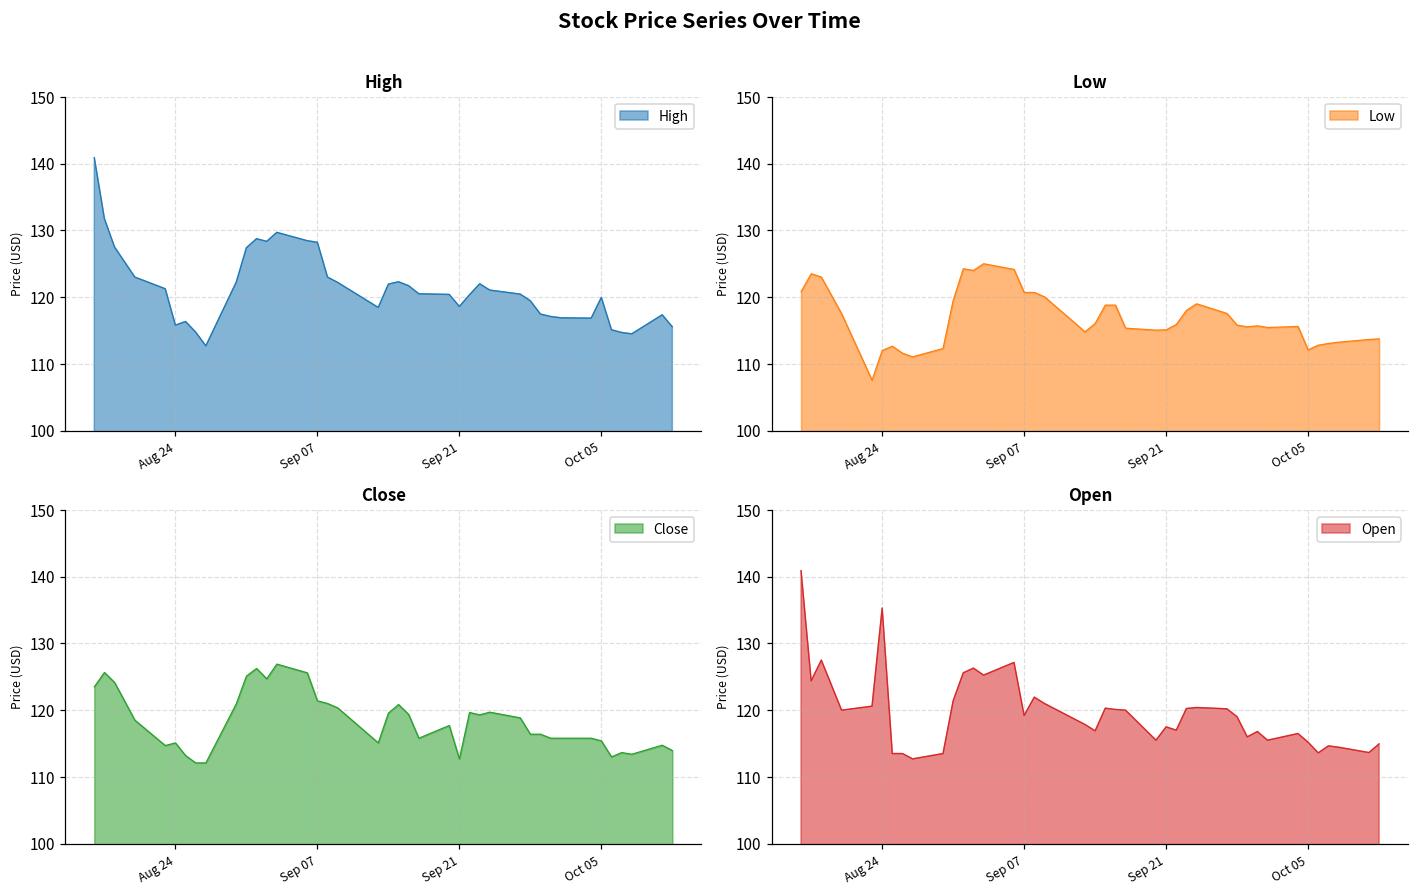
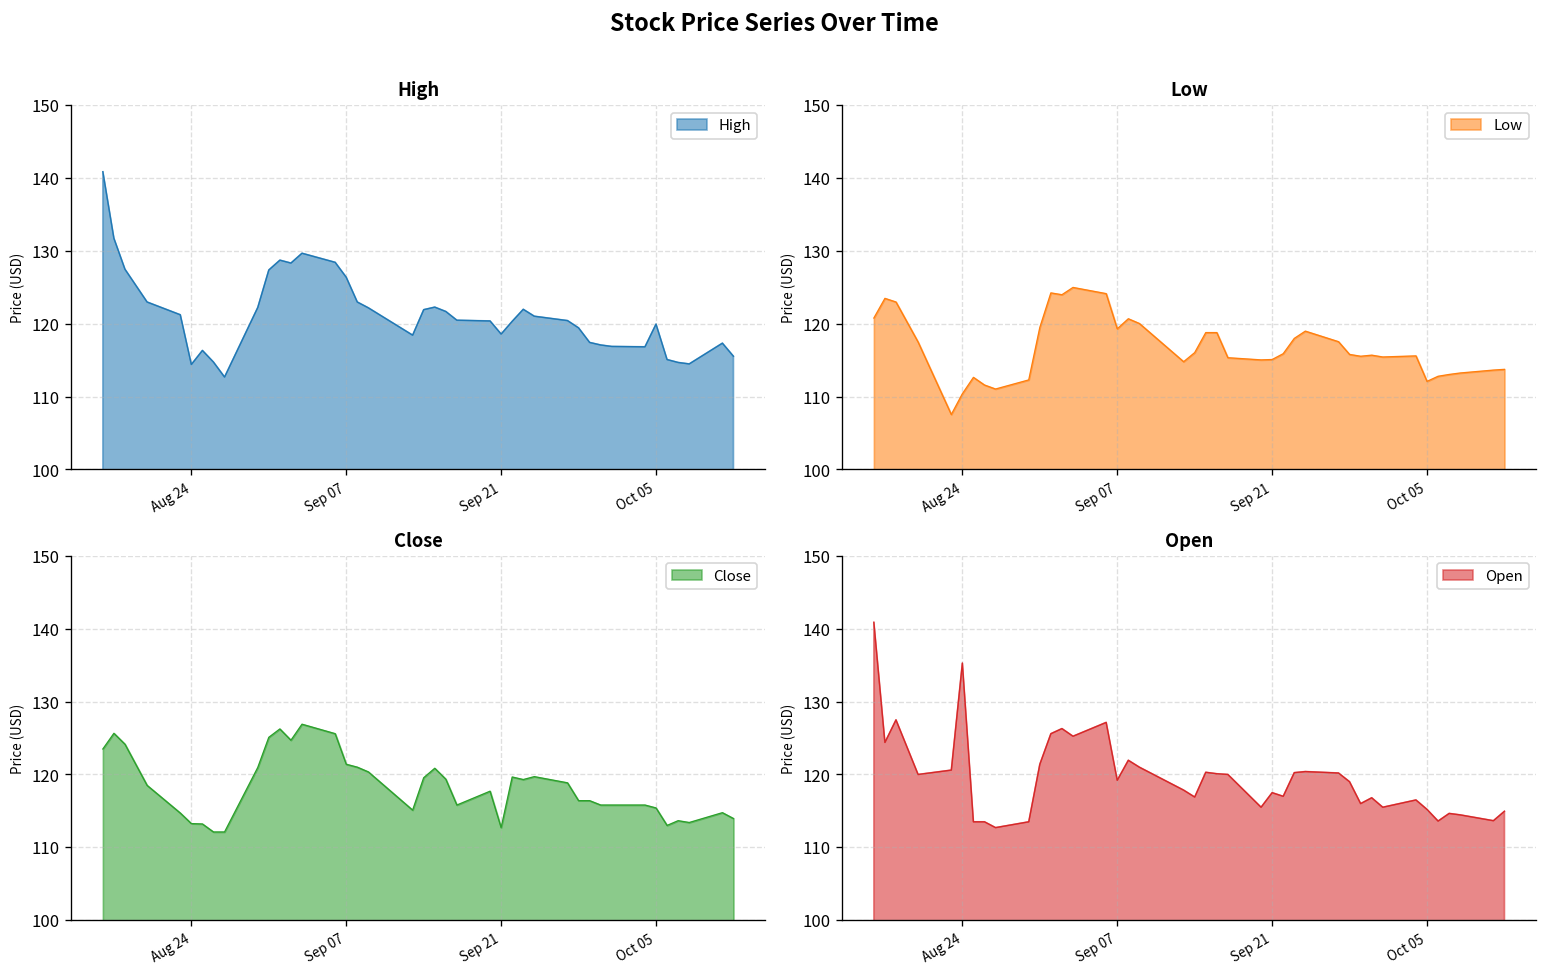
  {
    "High": {
-     "Aug 24": 116,
-     "Sep 07": 128,
+     "Aug 24": 114,
+     "Sep 07": 126,
      "Sep 21": 119,
      "Oct 05": 120
    },
    "Low": {
-     "Aug 24": 112,
-     "Sep 07": 121,
+     "Aug 24": 110,
+     "Sep 07": 119,
      "Sep 21": 115,
      "Oct 05": 112
    },
    "Close": {
-     "Aug 24": 115,
+     "Aug 24": 113,
      "Sep 07": 121,
      "Sep 21": 113,
      "Oct 05": 115
    },
    "Open": {
      "Aug 24": 135,
      "Sep 07": 119,
      "Sep 21": 118,
      "Oct 05": 115
    }
  }
